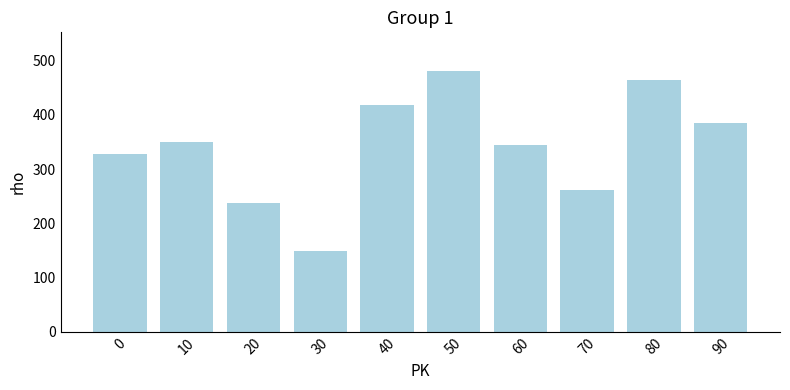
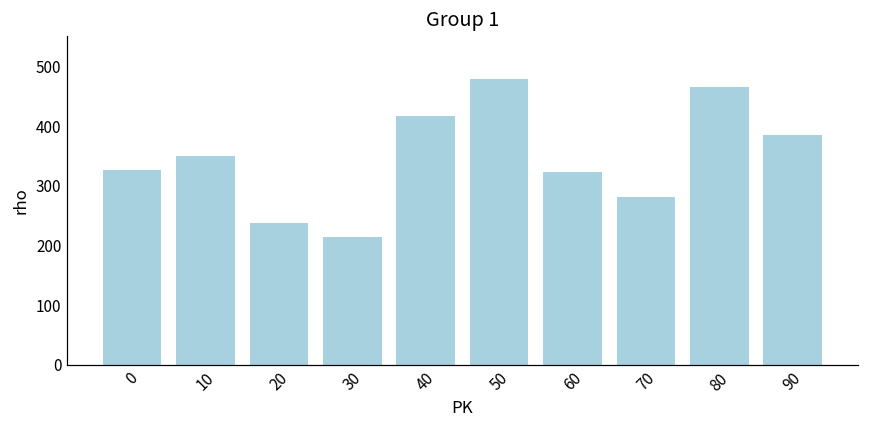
  {
    "0": 330,
    "10": 350,
    "20": 240,
-   "30": 150,
+   "30": 210,
    "40": 420,
    "50": 480,
-   "60": 340,
-   "70": 260,
+   "60": 320,
+   "70": 280,
    "80": 470,
    "90": 390
  }
